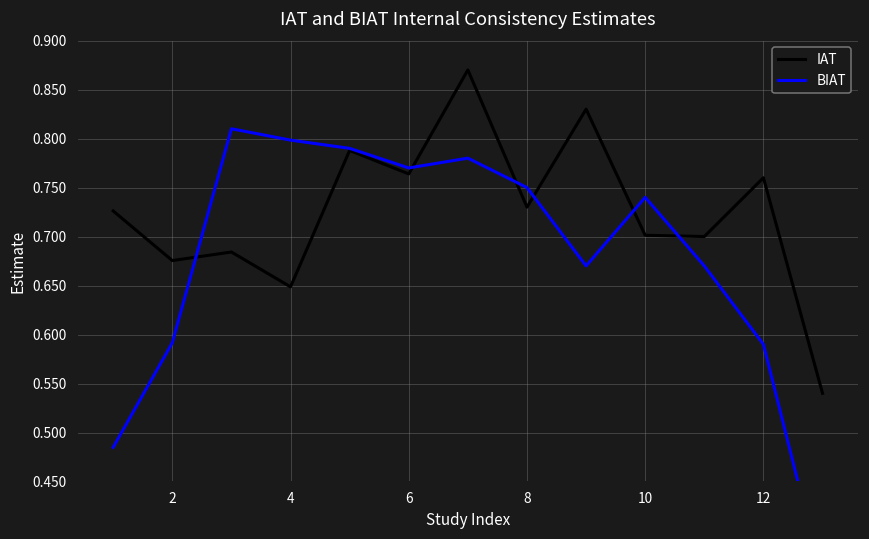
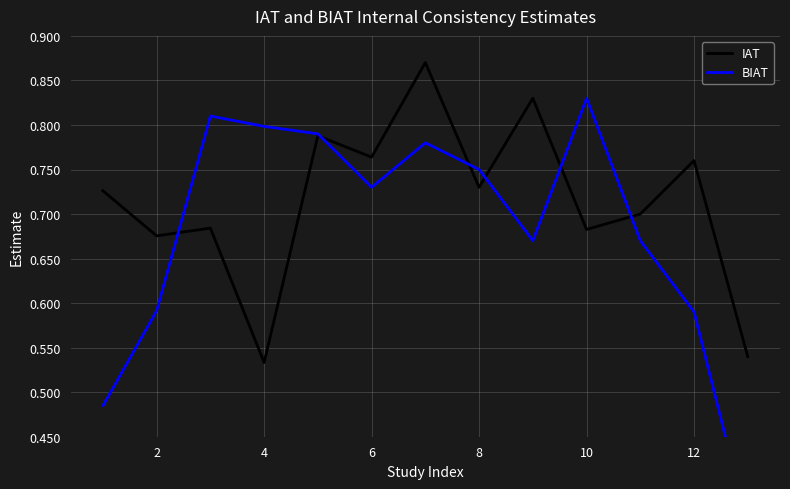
  {
    "IAT": {
      "2": 0.68,
-     "4": 0.65,
+     "4": 0.53,
      "6": 0.76,
      "8": 0.73,
-     "10": 0.70,
+     "10": 0.68,
      "12": 0.76
    },
    "BIAT": {
      "2": 0.59,
      "4": 0.80,
-     "6": 0.77,
+     "6": 0.73,
      "8": 0.75,
-     "10": 0.74,
+     "10": 0.83,
      "12": 0.59
    }
  }
